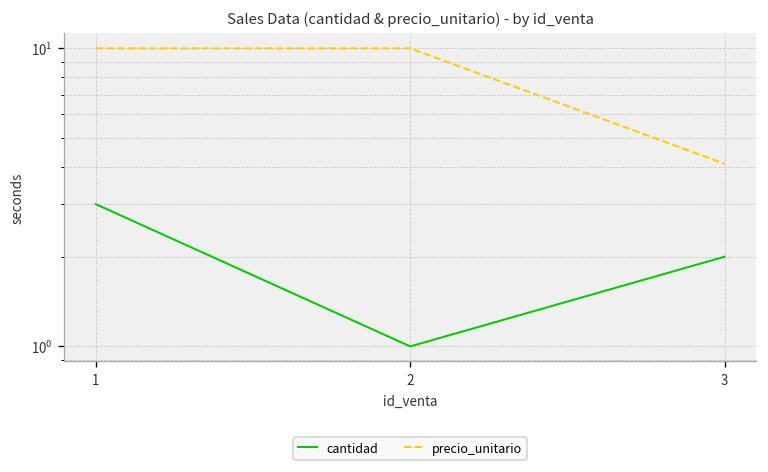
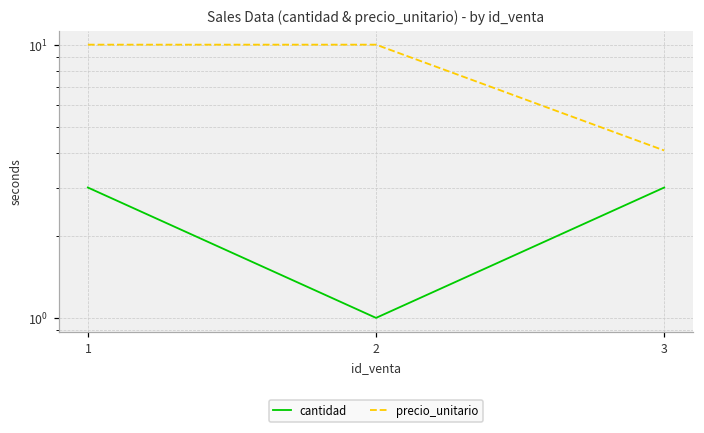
  {
    "cantidad": {
      "1": 3,
      "2": 1,
-     "3": 2
+     "3": 3
    },
    "precio_unitario": {
      "1": 10,
      "2": 10,
      "3": 4.1
    }
  }
